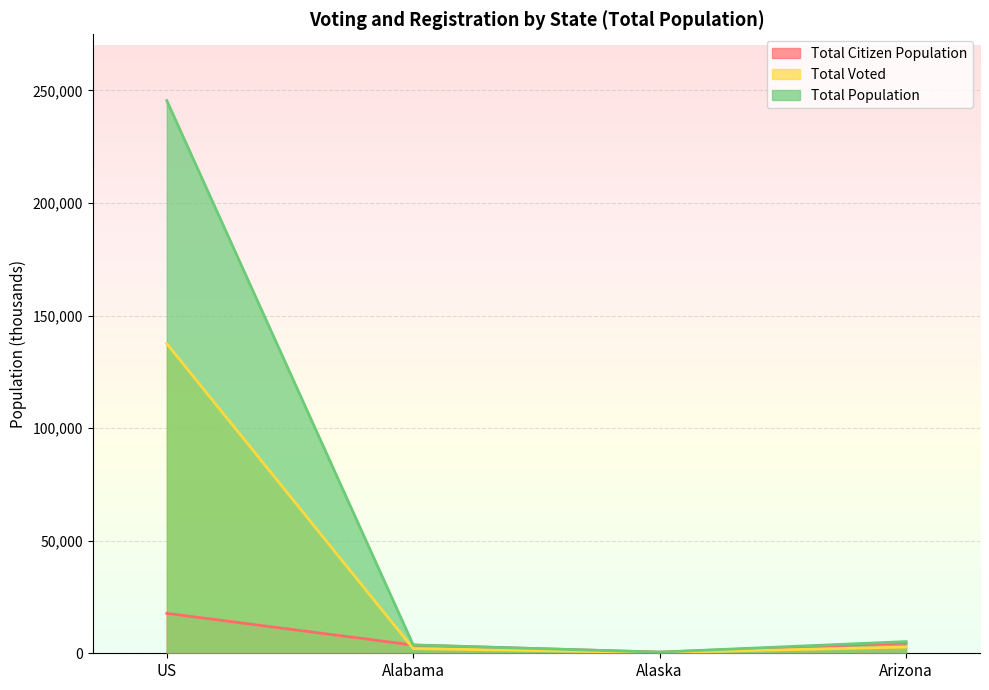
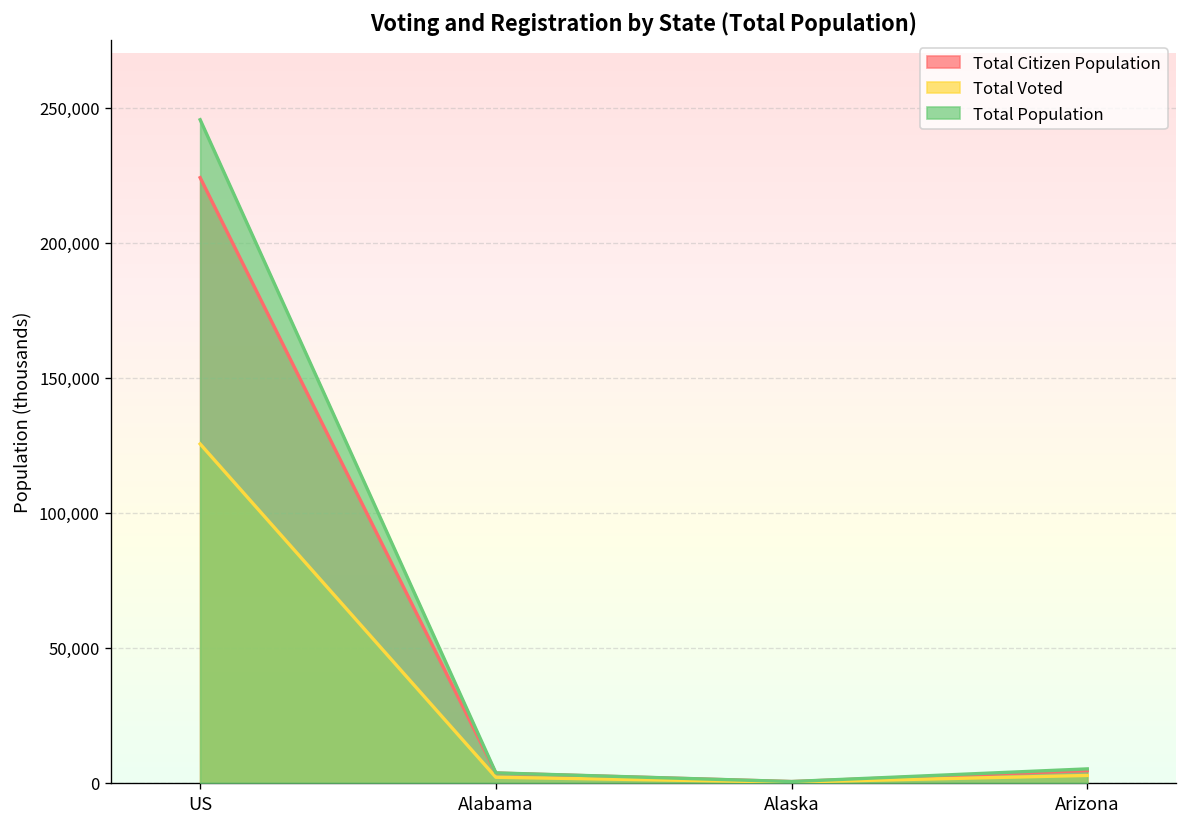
  {
    "Total Citizen Population": {
-     "US": "18,000"
+     "US": "224,000"
    },
    "Total Voted": {
-     "US": "138,000",
+     "US": "125,000",
      "Alabama": "2,000",
      "Arizona": "3,000"
    },
    "Total Population": {
      "US": "246,000"
    }
  }
